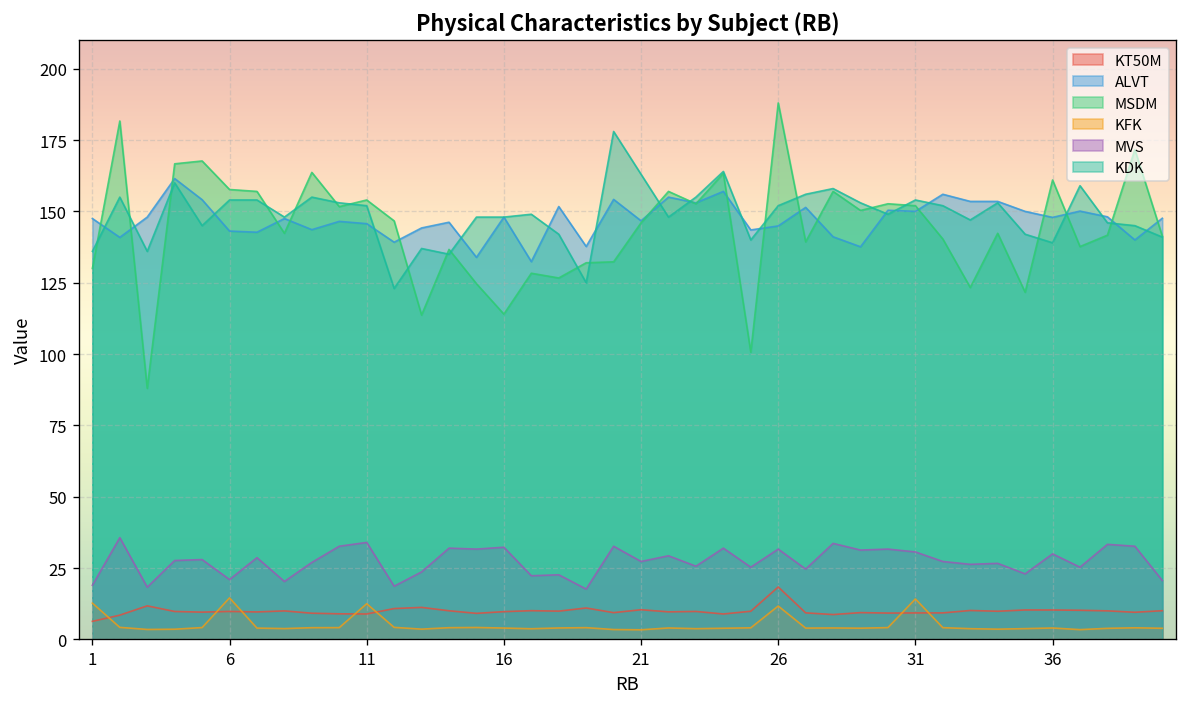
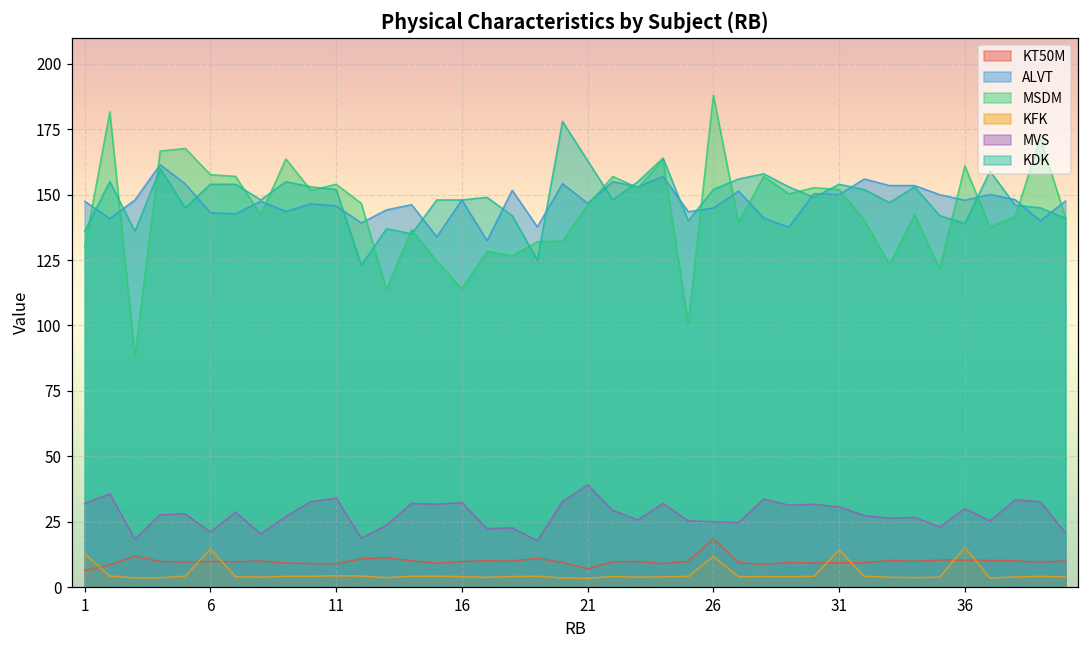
  {
    "KT50M": {
      "1": 6,
      "6": 10,
      "11": 9,
      "16": 10,
-     "21": 10,
+     "21": 7,
      "26": 18,
      "31": 9,
      "36": 10
    },
    "KFK": {
      "1": 13,
      "6": 15,
-     "11": 13,
+     "11": 4,
      "16": 4,
      "21": 3,
      "26": 12,
      "31": 14,
-     "36": 4
+     "36": 15
    },
    "MVS": {
-     "1": 19,
+     "1": 32,
      "6": 21,
      "11": 34,
      "16": 32,
-     "21": 27,
-     "26": 32,
+     "21": 39,
+     "26": 25,
      "31": 31,
      "36": 30
    }
  }
